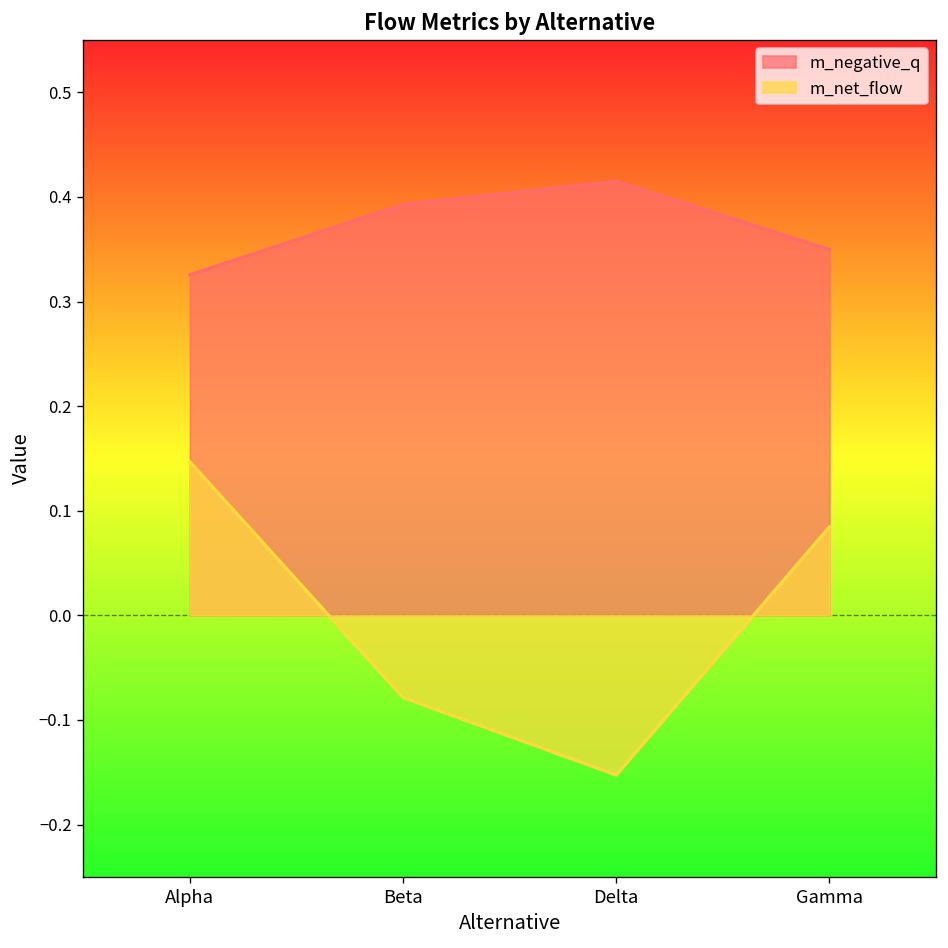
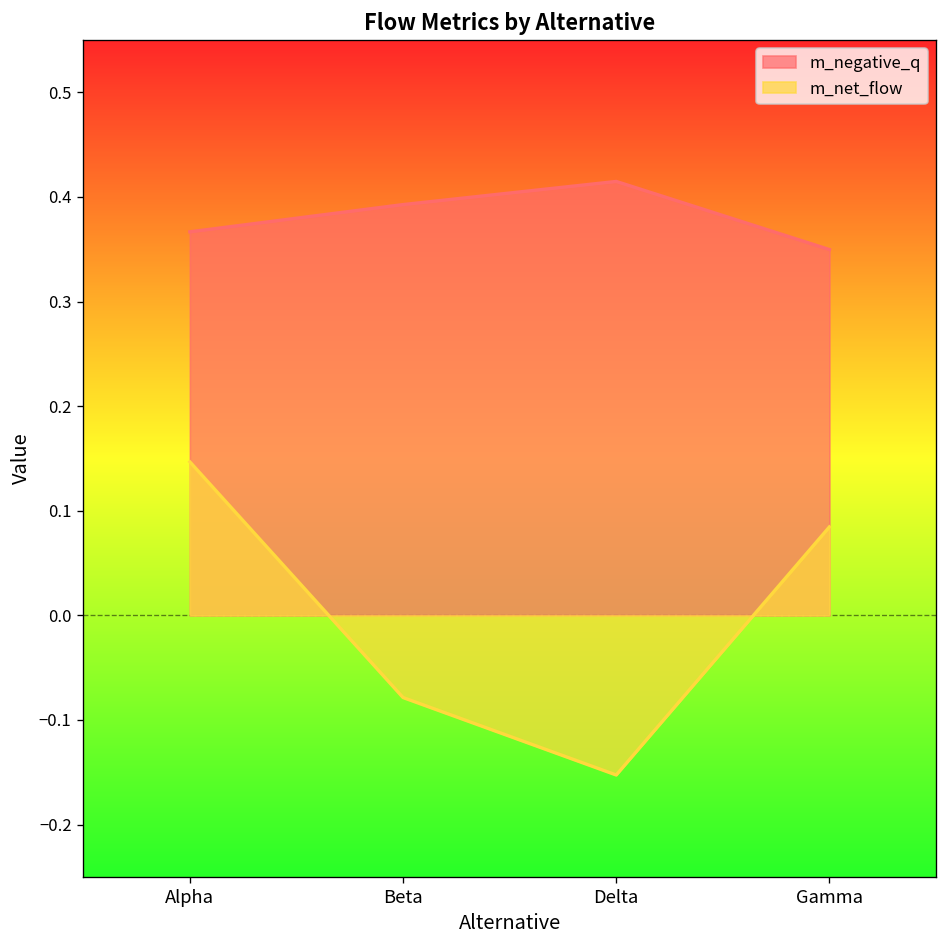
  {
    "m_negative_q": {
-     "Alpha": 0.33,
+     "Alpha": 0.37,
      "Beta": 0.39,
      "Delta": 0.41,
      "Gamma": 0.35
    }
  }
